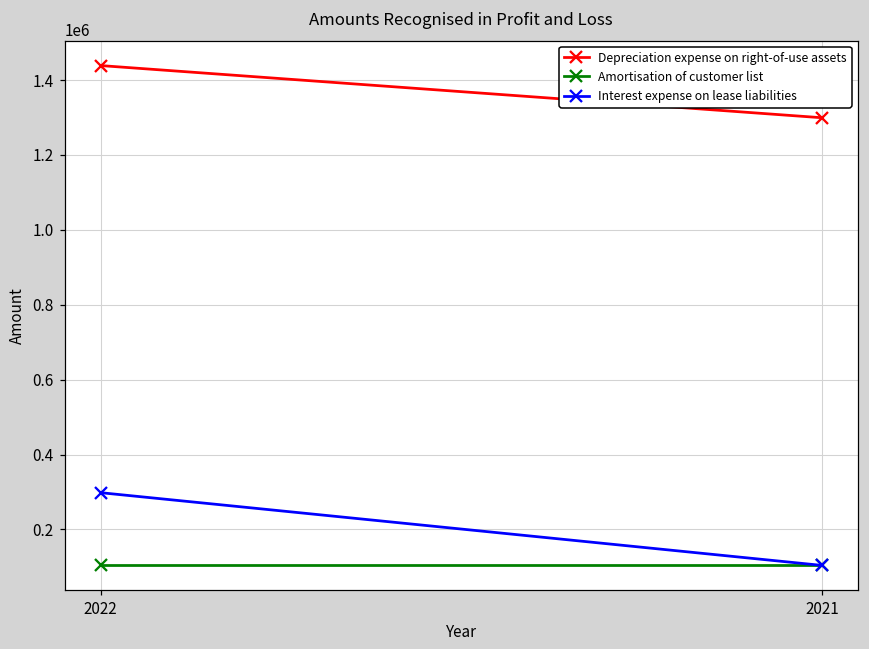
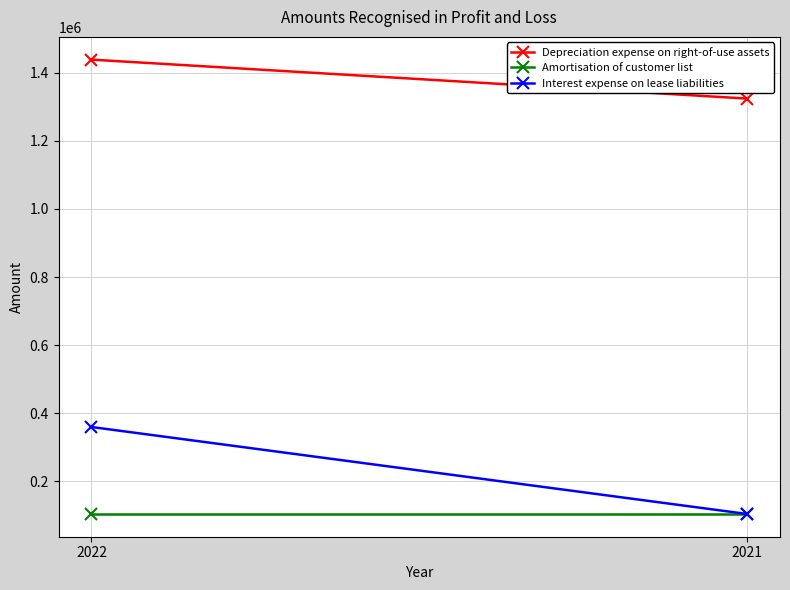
  {
    "Depreciation expense on right-of-use assets": {
      "2022": 1440000,
-     "2021": 1300000
+     "2021": 1320000
    },
    "Amortisation of customer list": {
      "2022": 100000
    },
    "Interest expense on lease liabilities": {
-     "2022": 300000
+     "2022": 360000
    }
  }
